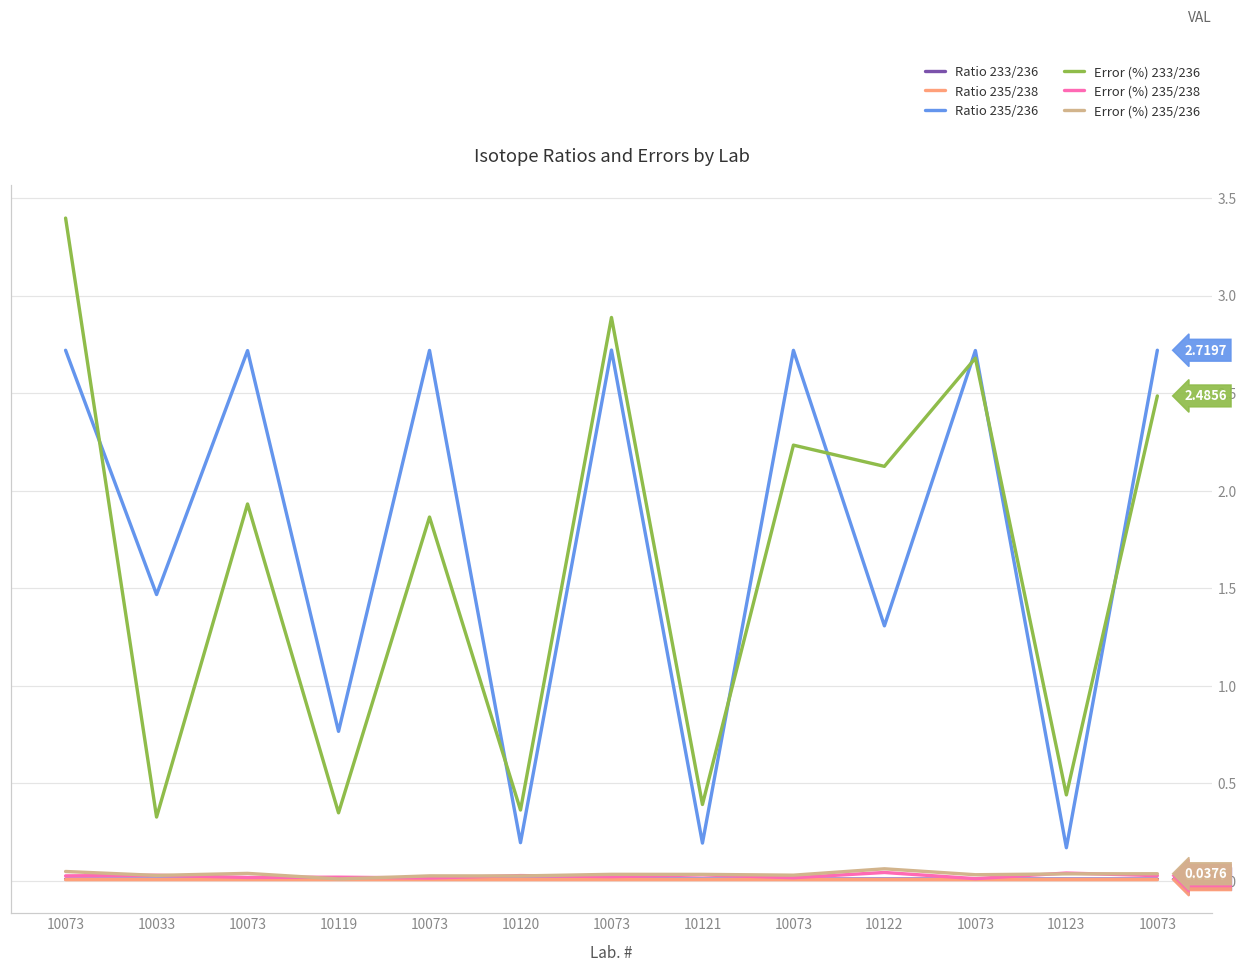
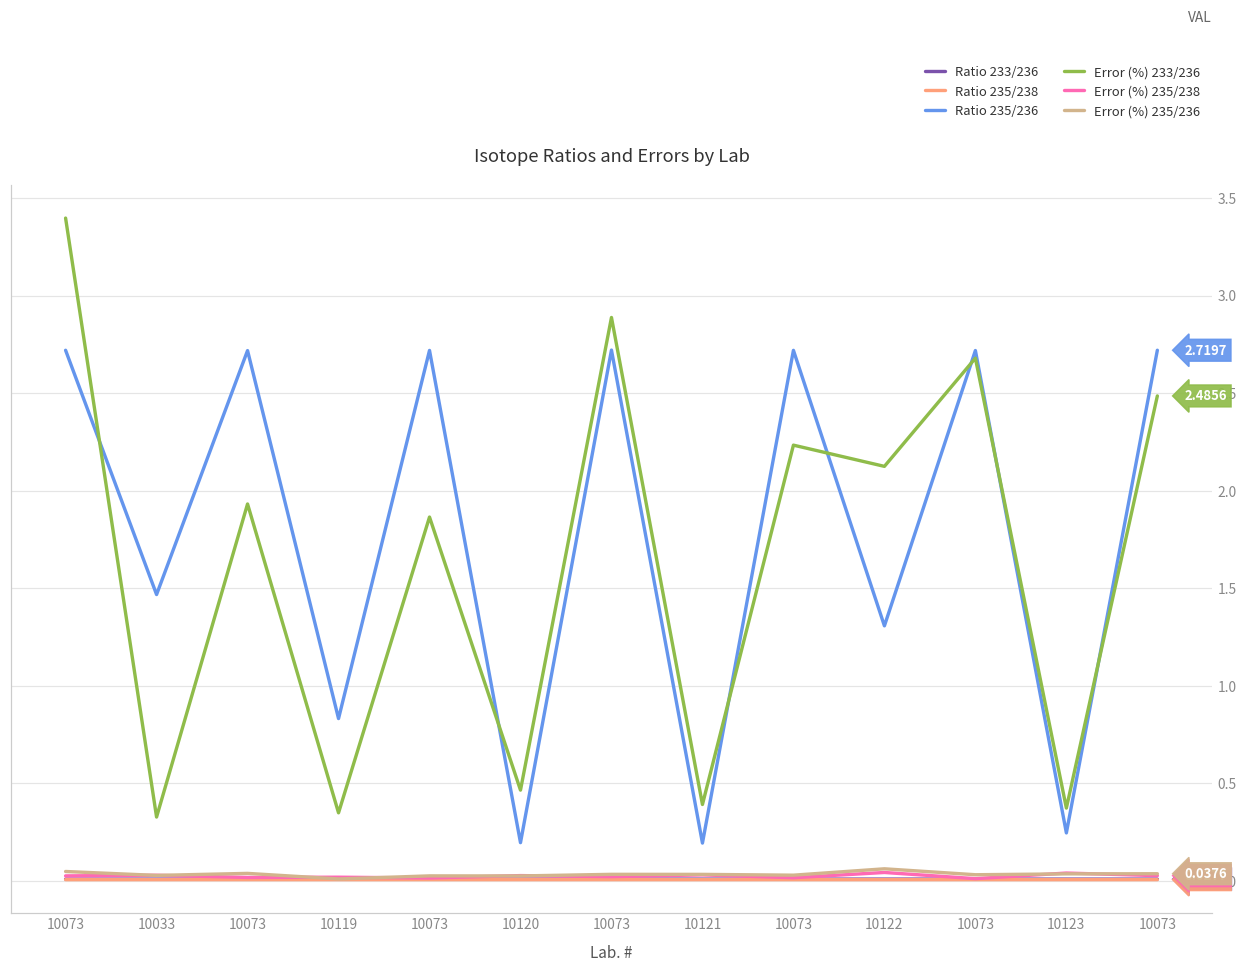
  {
    "Ratio 235/236": {
      "10033": 1.47,
-     "10119": 0.77,
+     "10119": 0.83,
      "10120": 0.20,
      "10121": 0.19,
      "10122": 1.31,
-     "10123": 0.17
+     "10123": 0.25
    },
    "Error (%) 233/236": {
      "10033": 0.33,
      "10119": 0.35,
-     "10120": 0.36,
+     "10120": 0.47,
      "10121": 0.39,
      "10122": 2.12,
-     "10123": 0.44
+     "10123": 0.37
    },
    "Error (%) 235/238": {
      "10122": 0.04
    }
  }
